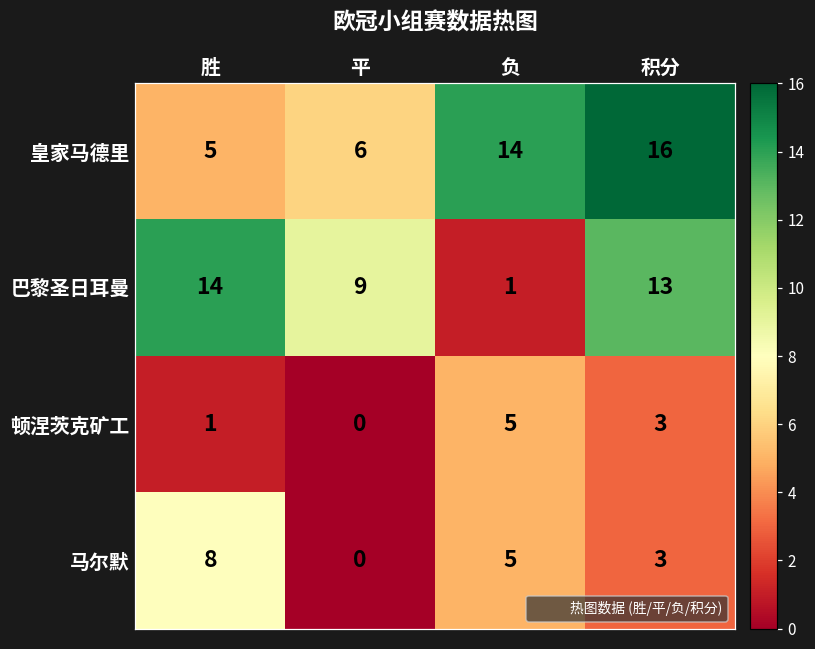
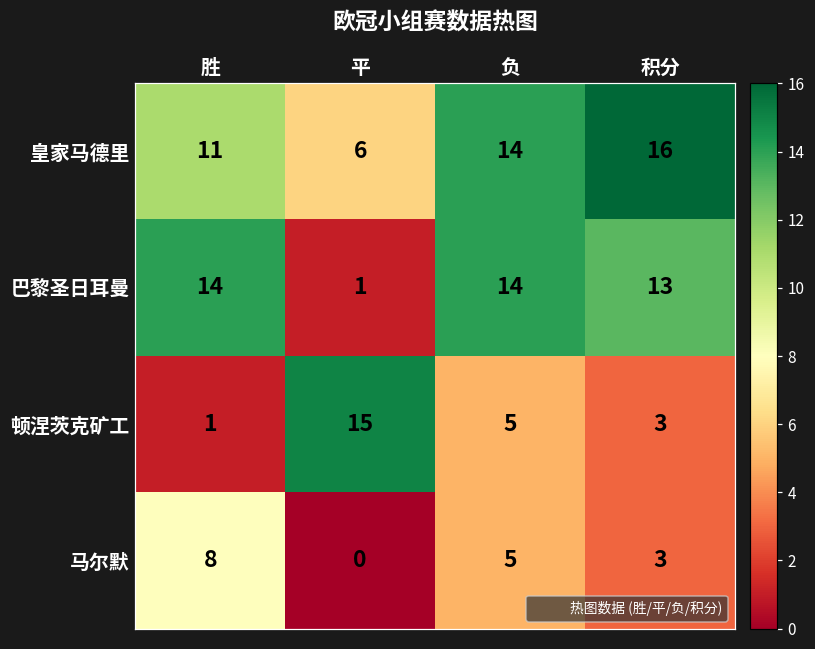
  {
    "皇家马德里": {
-     "胜": 5,
+     "胜": 11,
      "平": 6,
      "负": 14,
      "积分": 16
    },
    "巴黎圣日耳曼": {
      "胜": 14,
-     "平": 9,
-     "负": 1,
+     "平": 1,
+     "负": 14,
      "积分": 13
    },
    "顿涅茨克矿工": {
      "胜": 1,
-     "平": 0,
+     "平": 15,
      "负": 5,
      "积分": 3
    },
    "马尔默": {
      "胜": 8,
      "平": 0,
      "负": 5,
      "积分": 3
    }
  }
